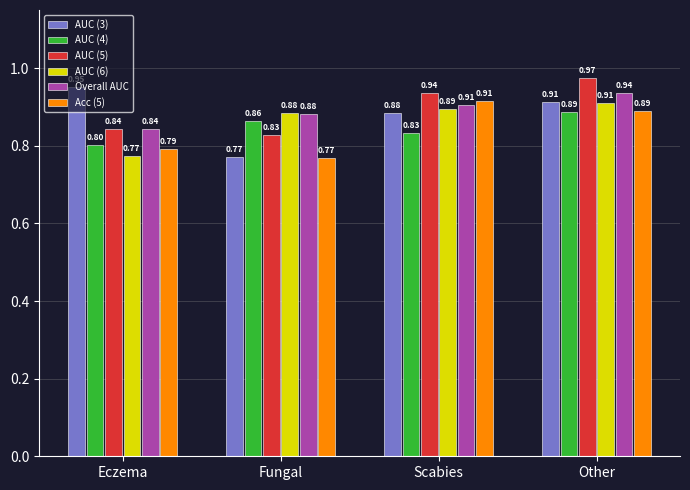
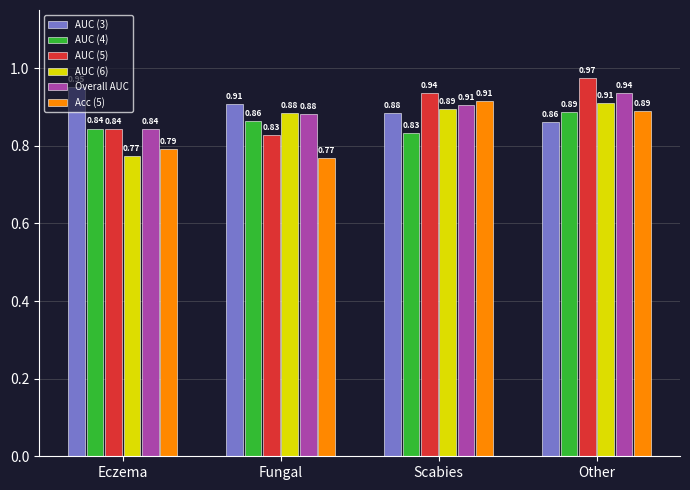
  {
    "AUC (3)": {
-     "Fungal": 0.77,
+     "Fungal": 0.91,
      "Scabies": 0.88,
-     "Other": 0.91
+     "Other": 0.86
    },
    "AUC (4)": {
-     "Eczema": 0.80,
+     "Eczema": 0.84,
      "Fungal": 0.86,
      "Scabies": 0.83,
      "Other": 0.89
    },
    "AUC (5)": {
      "Eczema": 0.84,
      "Fungal": 0.83,
      "Scabies": 0.94,
      "Other": 0.97
    },
    "AUC (6)": {
      "Eczema": 0.77,
      "Fungal": 0.88,
      "Scabies": 0.89,
      "Other": 0.91
    },
    "Overall AUC": {
      "Eczema": 0.84,
      "Fungal": 0.88,
      "Scabies": 0.91,
      "Other": 0.94
    },
    "Acc (5)": {
      "Eczema": 0.79,
      "Fungal": 0.77,
      "Scabies": 0.91,
      "Other": 0.89
    }
  }
